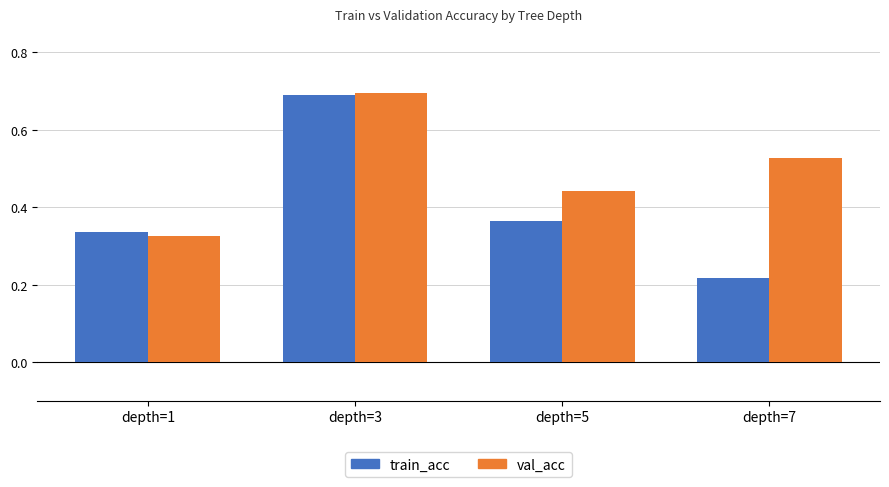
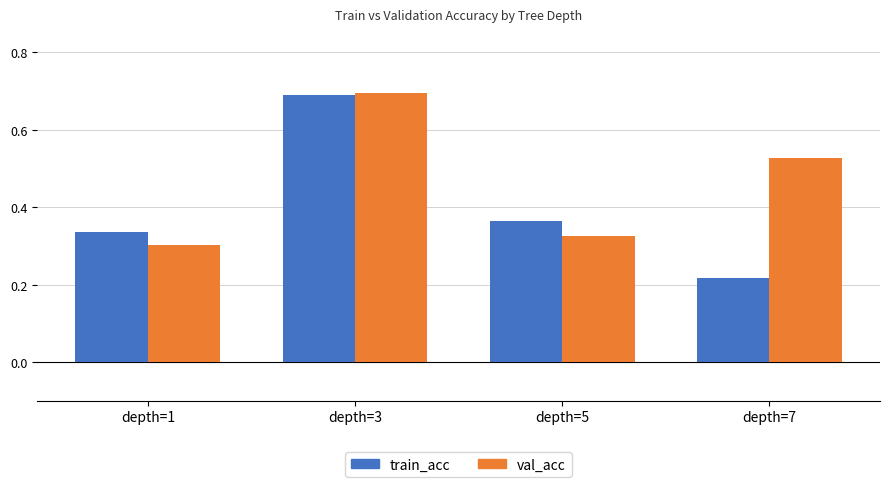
  {
    "train_acc": {
      "depth=1": 0.34,
      "depth=3": 0.69,
      "depth=5": 0.36,
      "depth=7": 0.22
    },
    "val_acc": {
-     "depth=1": 0.33,
+     "depth=1": 0.30,
      "depth=3": 0.69,
-     "depth=5": 0.44,
+     "depth=5": 0.33,
      "depth=7": 0.53
    }
  }
